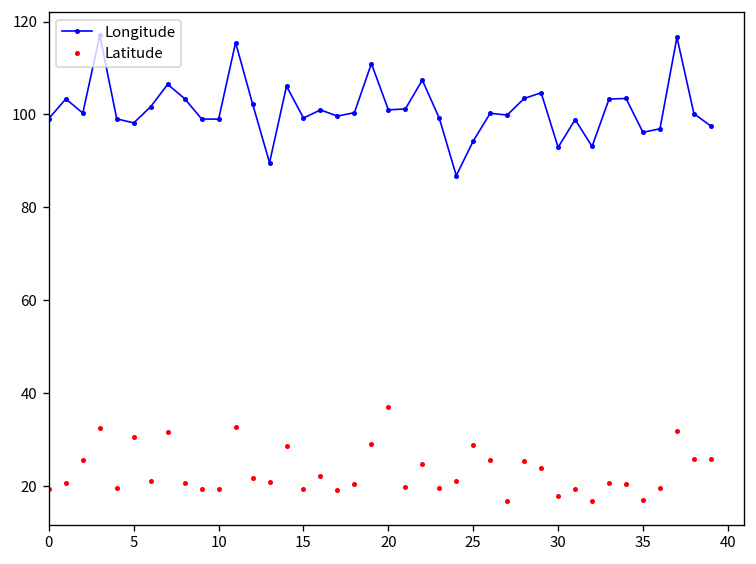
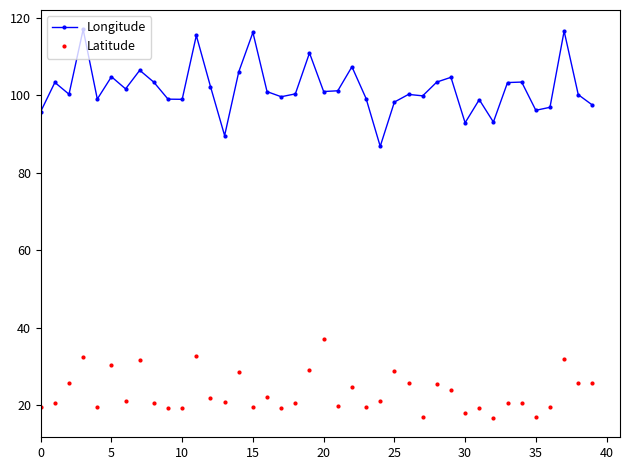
  {
    "Longitude": {
-     "0": 99,
-     "5": 98,
+     "0": 96,
+     "5": 105,
      "10": 99,
-     "15": 99,
+     "15": 116,
      "20": 101,
-     "25": 94,
+     "25": 98,
      "30": 93,
      "35": 96
    },
    "Latitude": {
      "0": 19,
      "5": 31,
      "10": 19,
      "15": 19,
      "20": 37,
      "25": 29,
      "30": 18,
      "35": 17
    }
  }
